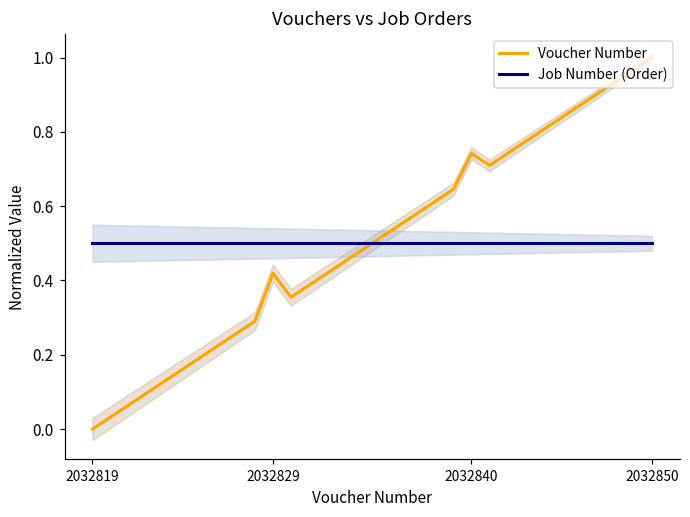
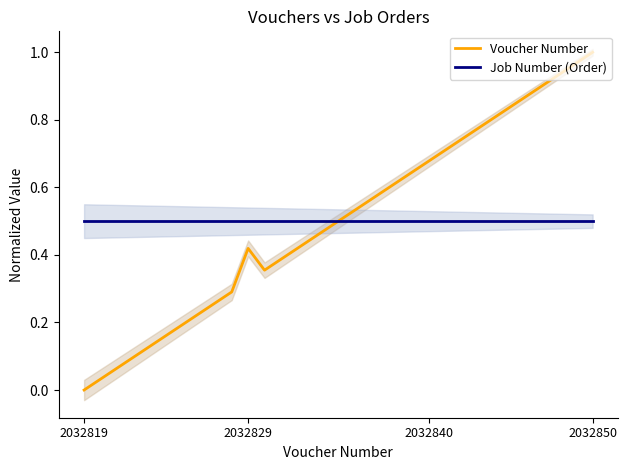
  {
    "Voucher Number": {
      "2032819": 0.00,
      "2032829": 0.42,
-     "2032840": 0.74
+     "2032840": 0.68
    },
    "Job Number (Order)": {
      "2032819": 0.50,
      "2032829": 0.50,
      "2032840": 0.50,
      "2032850": 0.50
    }
  }
